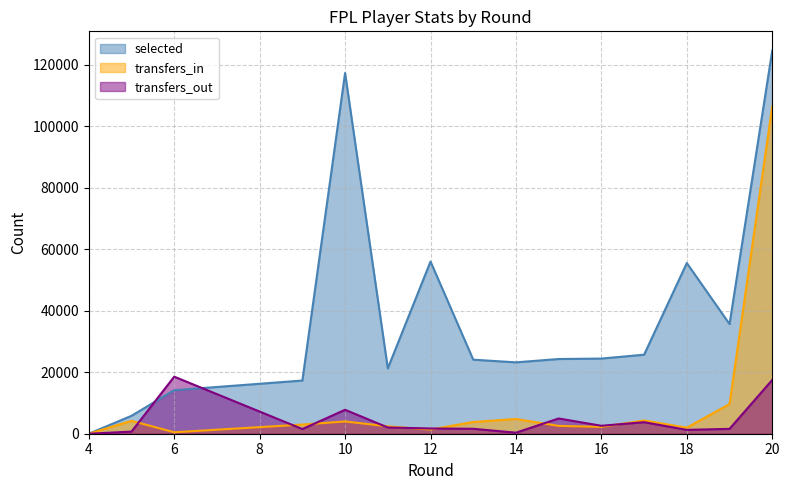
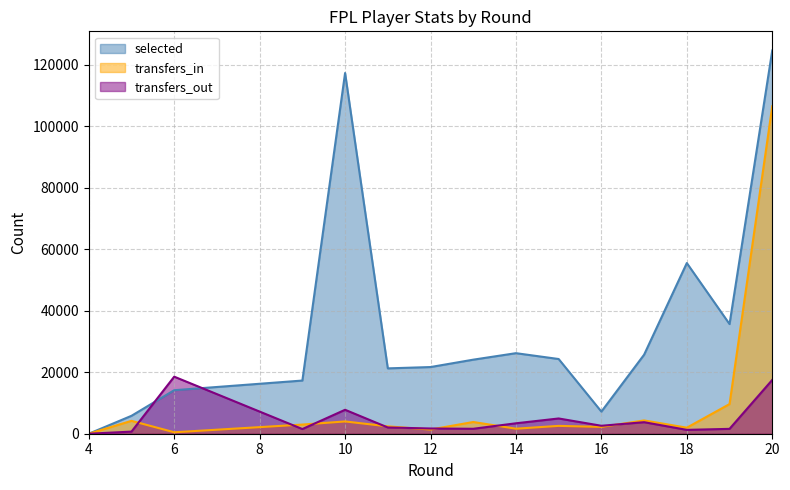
  {
    "selected": {
      "6": 14000,
      "10": 117000,
-     "12": 56000,
-     "14": 23000,
-     "16": 24000,
+     "12": 22000,
+     "14": 26000,
+     "16": 7000,
      "18": 56000,
      "20": 125000
    },
    "transfers_in": {
      "6": 0,
      "10": 4000,
-     "14": 5000,
+     "14": 2000,
      "20": 107000
    },
    "transfers_out": {
      "6": 19000,
      "10": 8000,
-     "14": 0,
+     "14": 3000,
      "20": 18000
    }
  }
